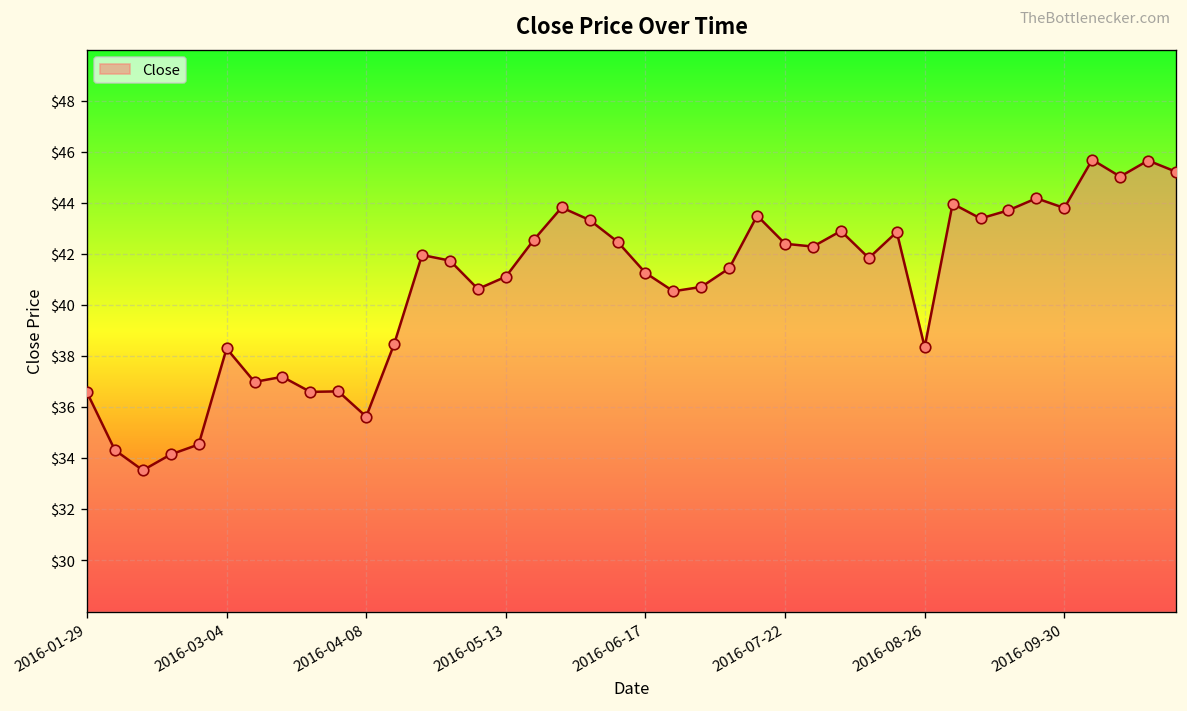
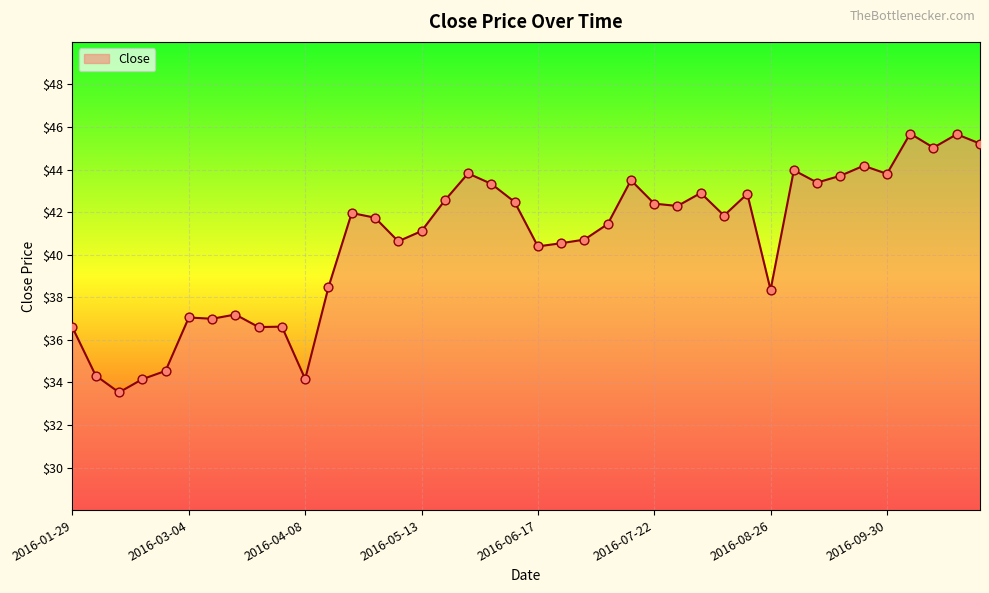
  {
    "2016-01-29": "$36.6",
-   "2016-03-04": "$38.3",
-   "2016-04-08": "$35.6",
+   "2016-03-04": "$37.1",
+   "2016-04-08": "$34.2",
    "2016-05-13": "$41.1",
-   "2016-06-17": "$41.3",
+   "2016-06-17": "$40.4",
    "2016-07-22": "$42.4",
    "2016-08-26": "$38.4",
    "2016-09-30": "$43.8"
  }
